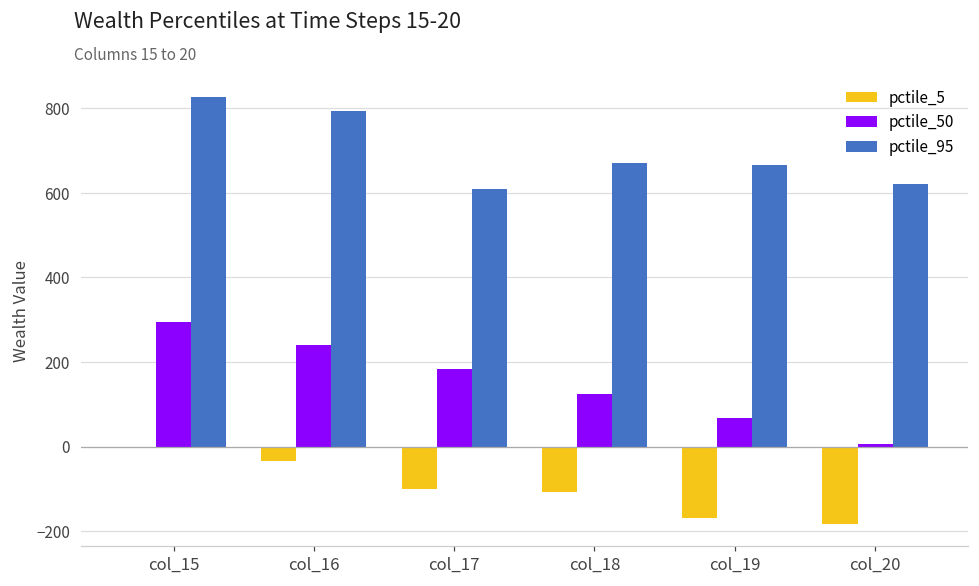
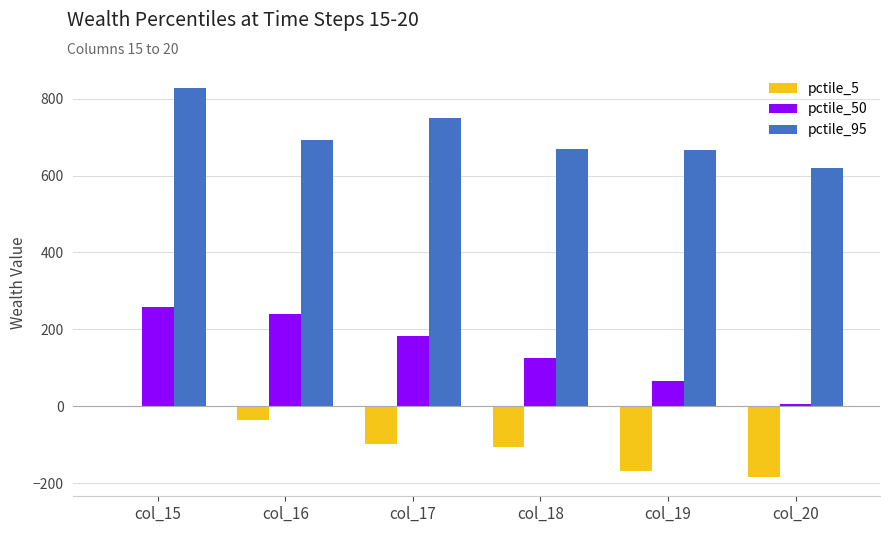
  {
    "pctile_5": {
      "col_16": -30,
      "col_17": -100,
      "col_18": -110,
      "col_19": -170,
      "col_20": -180
    },
    "pctile_50": {
-     "col_15": 300,
+     "col_15": 260,
      "col_16": 240,
      "col_17": 180,
      "col_18": 130,
      "col_19": 70,
      "col_20": 10
    },
    "pctile_95": {
      "col_15": 830,
-     "col_16": 790,
-     "col_17": 610,
+     "col_16": 690,
+     "col_17": 750,
      "col_18": 670,
      "col_19": 670,
      "col_20": 620
    }
  }
